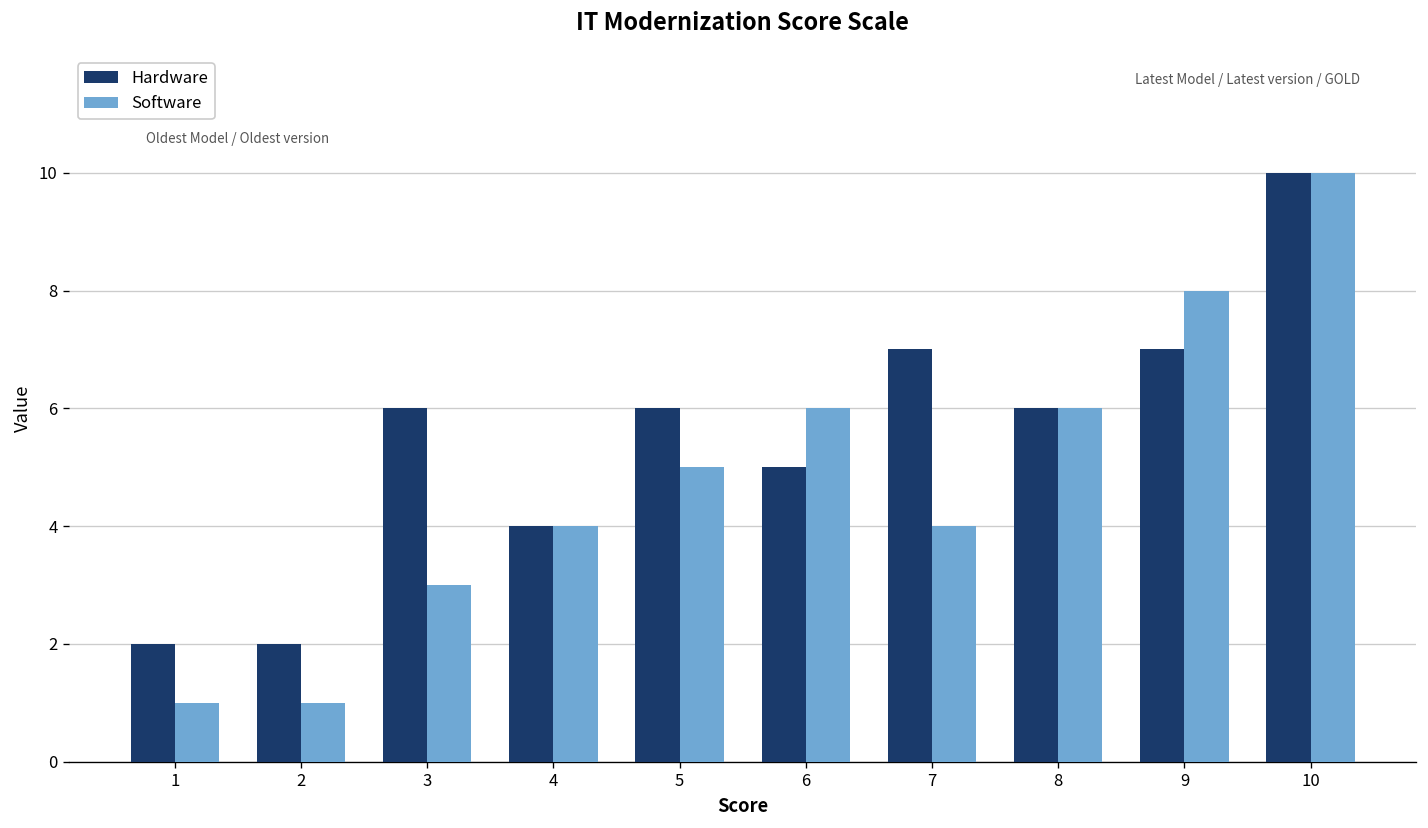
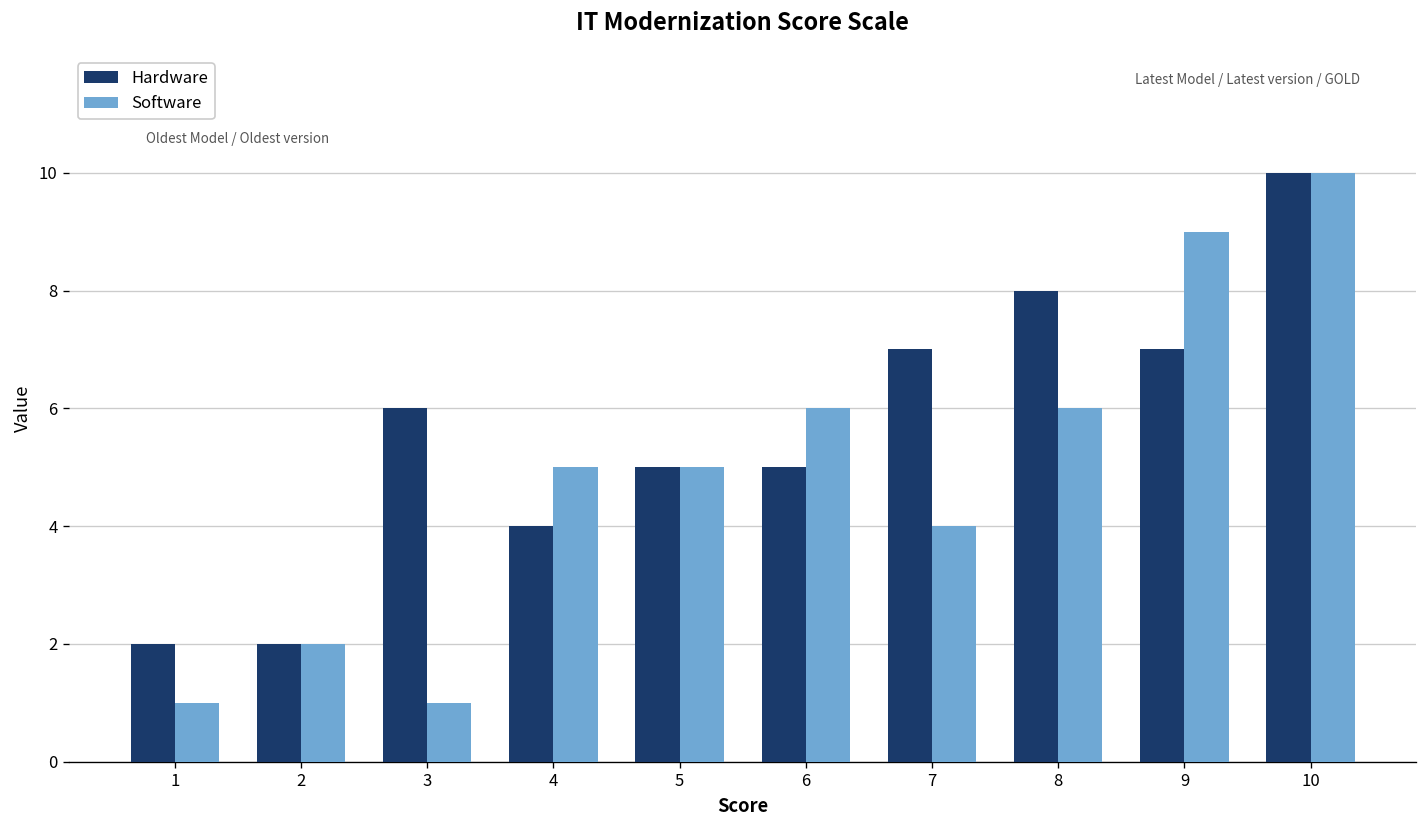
  {
    "Hardware": {
      "1": 2,
      "2": 2,
      "3": 6,
      "4": 4,
-     "5": 6,
+     "5": 5,
      "6": 5,
      "7": 7,
-     "8": 6,
+     "8": 8,
      "9": 7,
      "10": 10
    },
    "Software": {
      "1": 1,
-     "2": 1,
-     "3": 3,
-     "4": 4,
+     "2": 2,
+     "3": 1,
+     "4": 5,
      "5": 5,
      "6": 6,
      "7": 4,
      "8": 6,
-     "9": 8,
+     "9": 9,
      "10": 10
    }
  }
